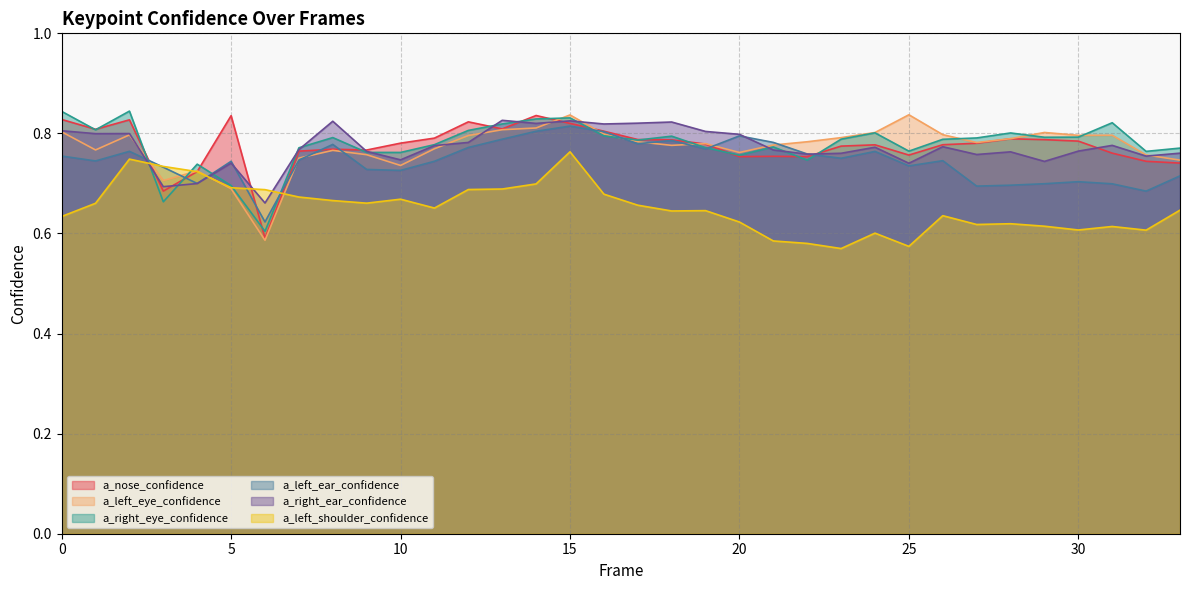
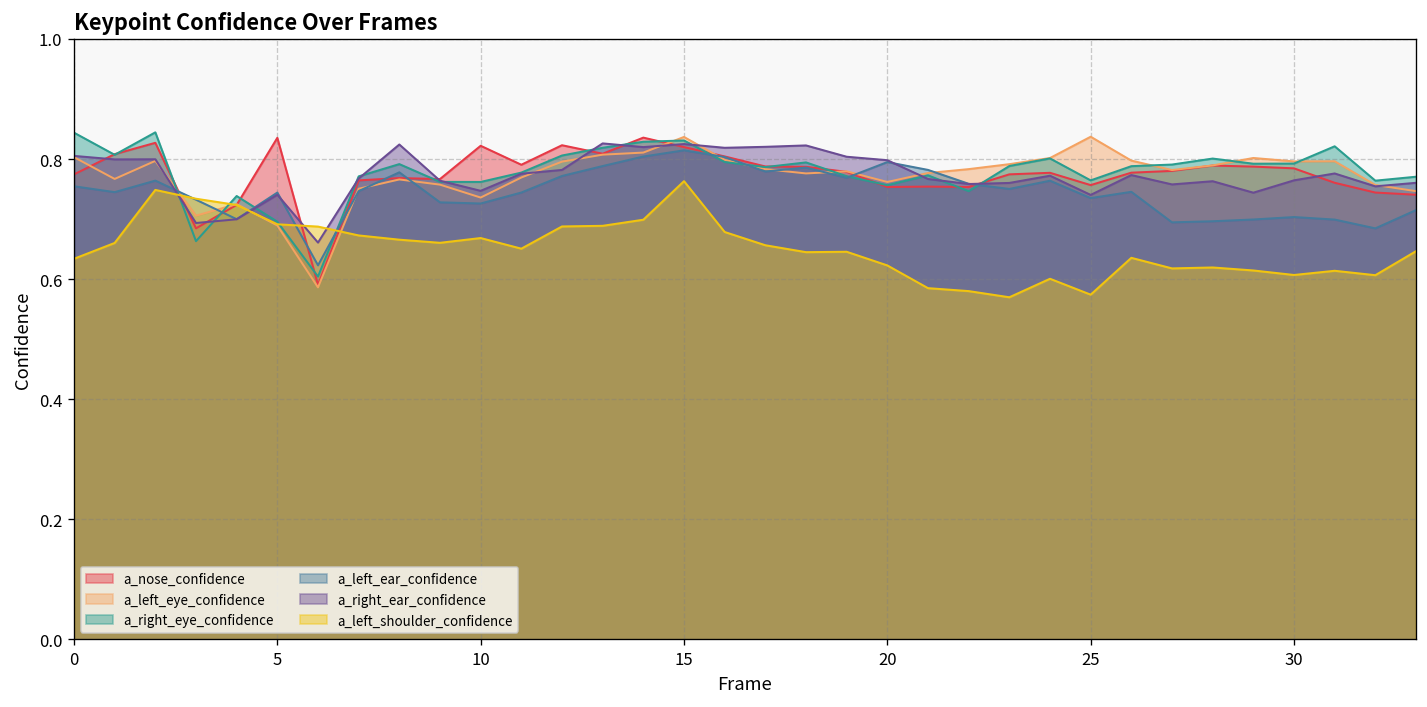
  {
    "a_nose_confidence": {
-     "0": 0.83,
+     "0": 0.77,
      "5": 0.84,
-     "10": 0.78,
+     "10": 0.82,
      "25": 0.76,
      "30": 0.78
    },
    "a_left_eye_confidence": {
      "10": 0.74,
      "15": 0.84,
      "20": 0.76,
      "25": 0.84
    },
    "a_left_shoulder_confidence": {
      "0": 0.63,
      "10": 0.67,
      "15": 0.76,
      "20": 0.62,
      "25": 0.57,
      "30": 0.61
    }
  }
